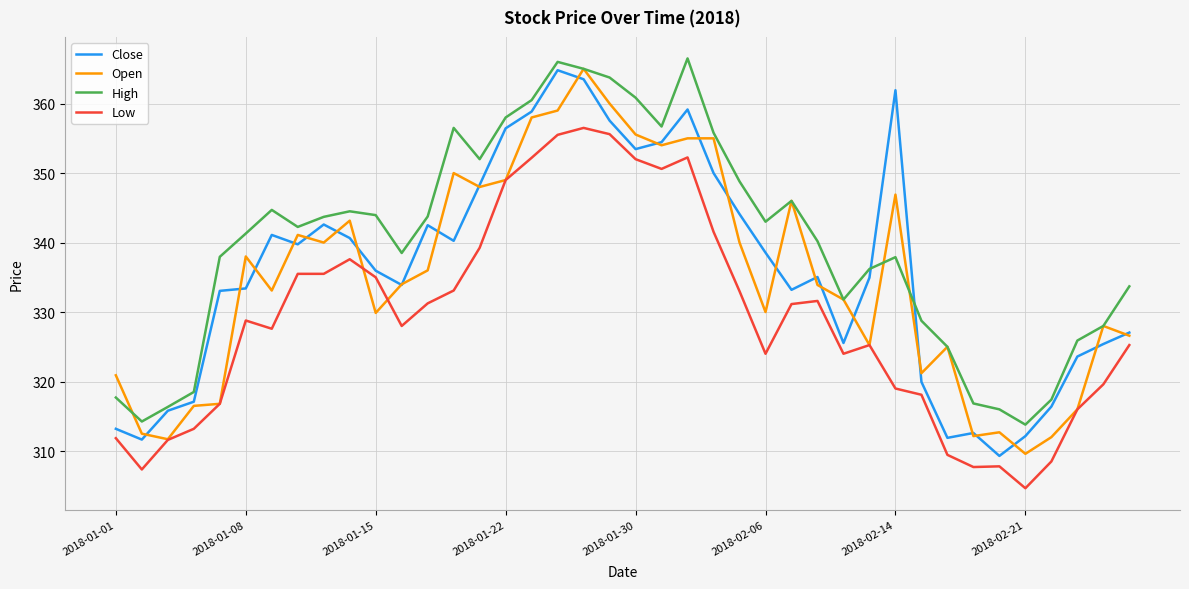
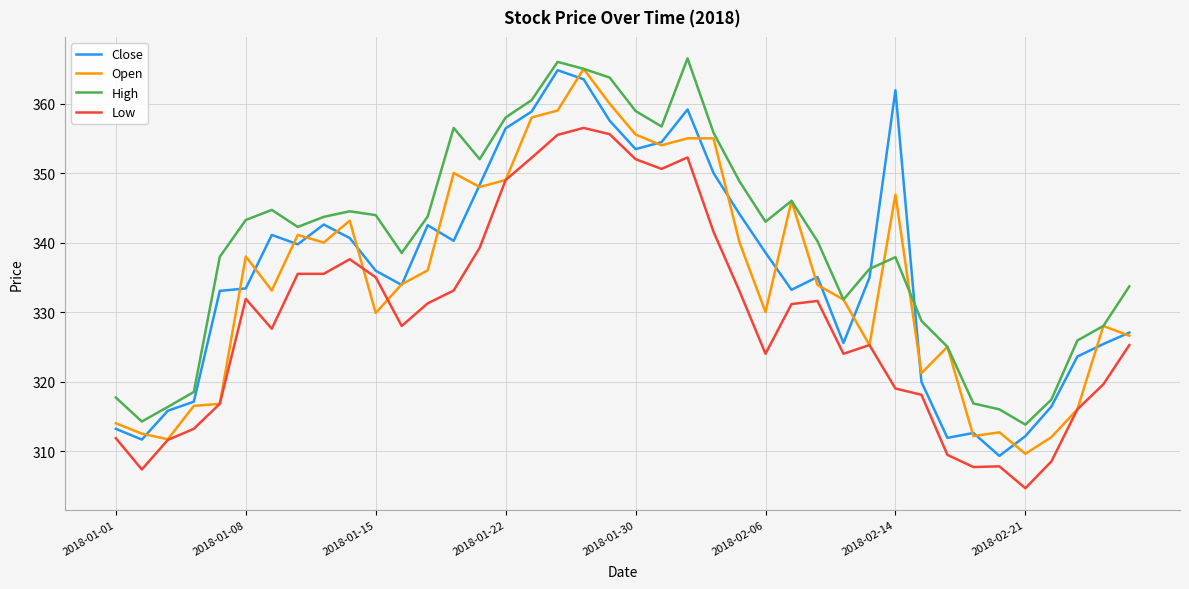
  {
    "Close": {
      "2018-01-01": 313,
      "2018-01-08": 333,
      "2018-01-15": 336,
      "2018-01-22": 356,
      "2018-01-30": 353,
      "2018-02-06": 339,
      "2018-02-14": 362,
      "2018-02-21": 312
    },
    "Open": {
-     "2018-01-01": 321,
+     "2018-01-01": 314,
      "2018-01-08": 338,
      "2018-01-15": 330,
      "2018-01-30": 356,
      "2018-02-06": 330,
      "2018-02-14": 347,
      "2018-02-21": 310
    },
    "High": {
      "2018-01-01": 318,
-     "2018-01-08": 341,
+     "2018-01-08": 343,
      "2018-01-15": 344,
      "2018-01-22": 358,
-     "2018-01-30": 361,
+     "2018-01-30": 359,
      "2018-02-06": 343,
      "2018-02-14": 338,
      "2018-02-21": 314
    },
    "Low": {
      "2018-01-01": 312,
-     "2018-01-08": 329,
+     "2018-01-08": 332,
      "2018-01-15": 335,
      "2018-01-30": 352,
      "2018-02-06": 324,
      "2018-02-14": 319,
      "2018-02-21": 305
    }
  }
